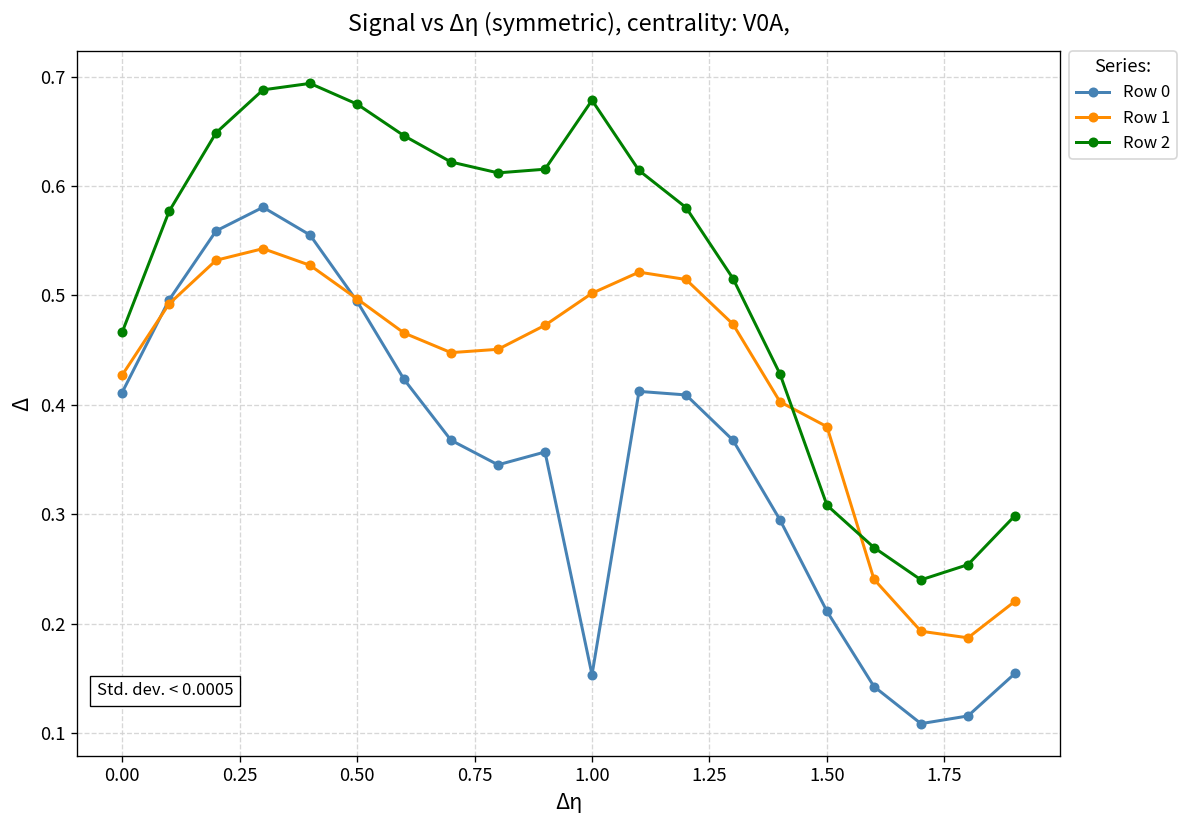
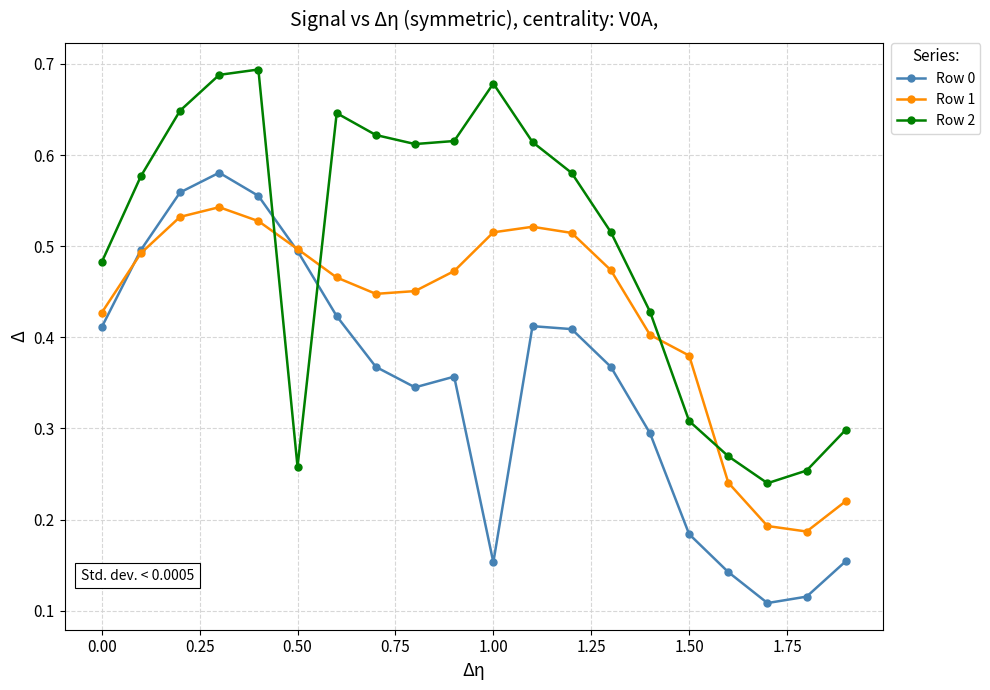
  {
    "Row 0": {
      "0.00": 0.41,
      "1.00": 0.15,
-     "1.50": 0.21
+     "1.50": 0.18
    },
    "Row 1": {
      "0.00": 0.43,
-     "1.00": 0.50,
+     "1.00": 0.52,
      "1.50": 0.38
    },
    "Row 2": {
-     "0.00": 0.47,
-     "0.50": 0.68,
+     "0.00": 0.48,
+     "0.50": 0.26,
      "1.00": 0.68,
      "1.50": 0.31
    }
  }
